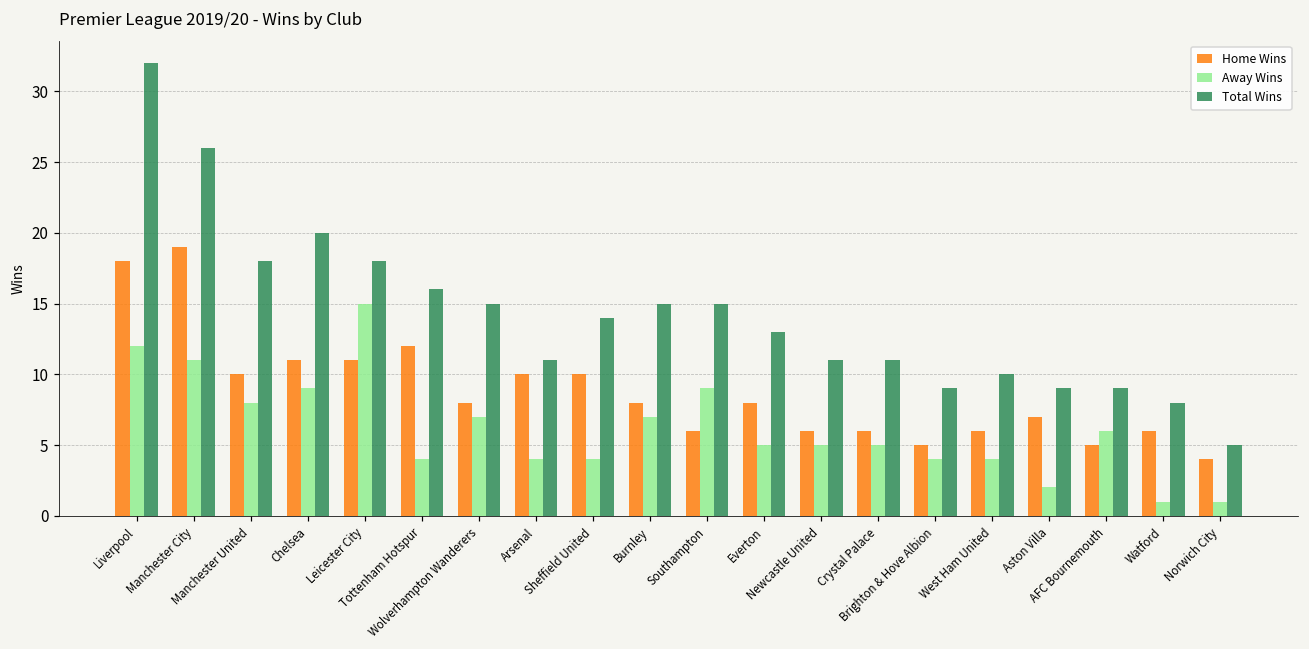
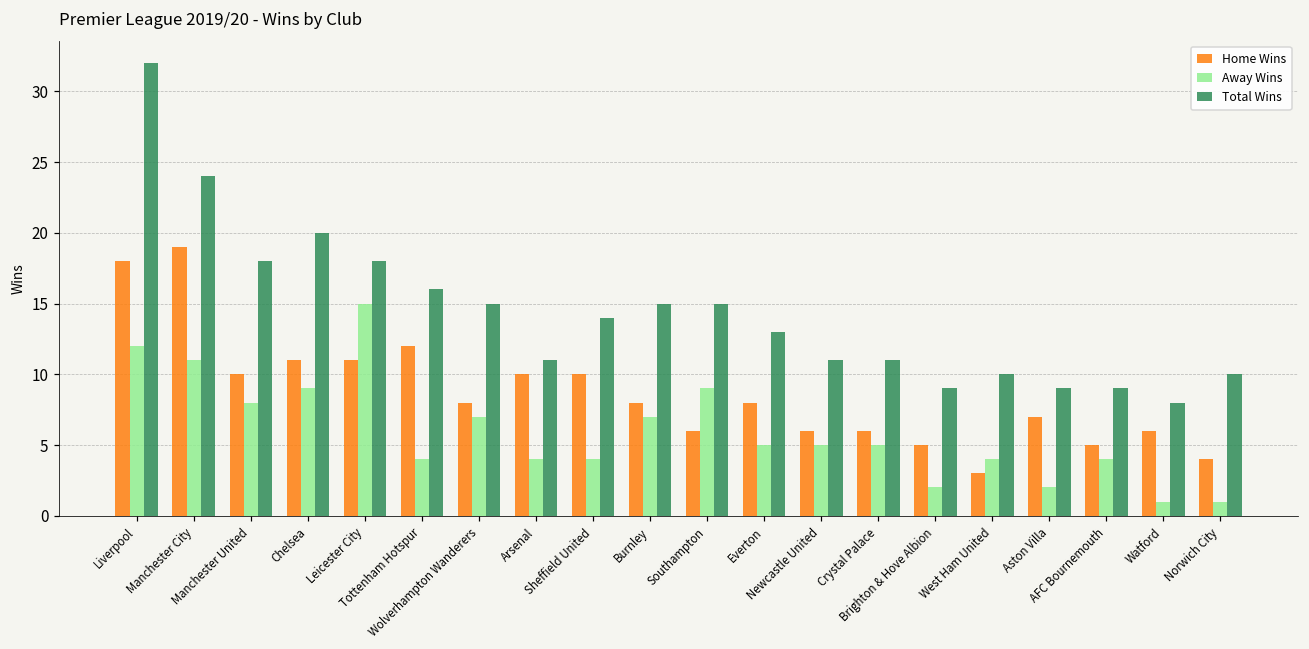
  {
    "Home Wins": {
      "Liverpool": 18,
      "Manchester City": 19,
      "Manchester United": 10,
      "Chelsea": 11,
      "Leicester City": 11,
      "Tottenham Hotspur": 12,
      "Wolverhampton Wanderers": 8,
      "Arsenal": 10,
      "Sheffield United": 10,
      "Burnley": 8,
      "Southampton": 6,
      "Everton": 8,
      "Newcastle United": 6,
      "Crystal Palace": 6,
      "Brighton & Hove Albion": 5,
-     "West Ham United": 6,
+     "West Ham United": 3,
      "Aston Villa": 7,
      "AFC Bournemouth": 5,
      "Watford": 6,
      "Norwich City": 4
    },
    "Away Wins": {
      "Liverpool": 12,
      "Manchester City": 11,
      "Manchester United": 8,
      "Chelsea": 9,
      "Leicester City": 15,
      "Tottenham Hotspur": 4,
      "Wolverhampton Wanderers": 7,
      "Arsenal": 4,
      "Sheffield United": 4,
      "Burnley": 7,
      "Southampton": 9,
      "Everton": 5,
      "Newcastle United": 5,
      "Crystal Palace": 5,
-     "Brighton & Hove Albion": 4,
+     "Brighton & Hove Albion": 2,
      "West Ham United": 4,
      "Aston Villa": 2,
-     "AFC Bournemouth": 6,
+     "AFC Bournemouth": 4,
      "Watford": 1,
      "Norwich City": 1
    },
    "Total Wins": {
      "Liverpool": 32,
-     "Manchester City": 26,
+     "Manchester City": 24,
      "Manchester United": 18,
      "Chelsea": 20,
      "Leicester City": 18,
      "Tottenham Hotspur": 16,
      "Wolverhampton Wanderers": 15,
      "Arsenal": 11,
      "Sheffield United": 14,
      "Burnley": 15,
      "Southampton": 15,
      "Everton": 13,
      "Newcastle United": 11,
      "Crystal Palace": 11,
      "Brighton & Hove Albion": 9,
      "West Ham United": 10,
      "Aston Villa": 9,
      "AFC Bournemouth": 9,
      "Watford": 8,
-     "Norwich City": 5
+     "Norwich City": 10
    }
  }
